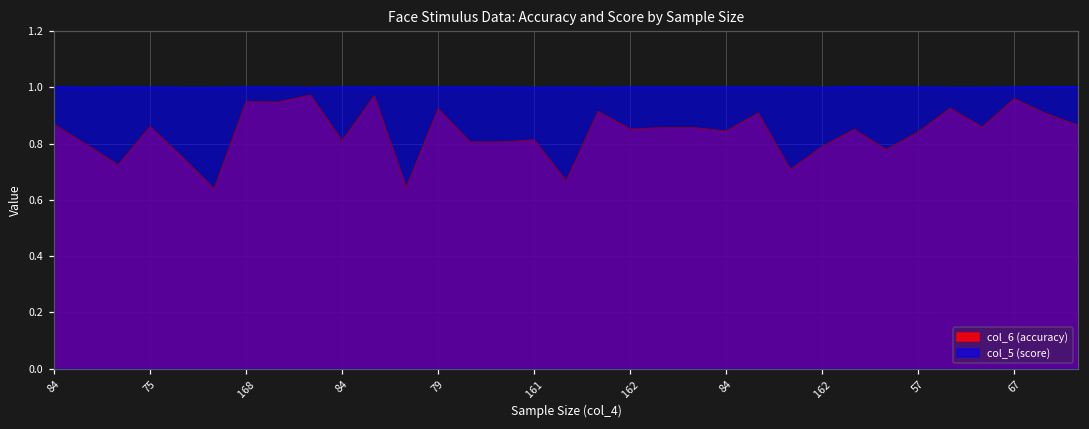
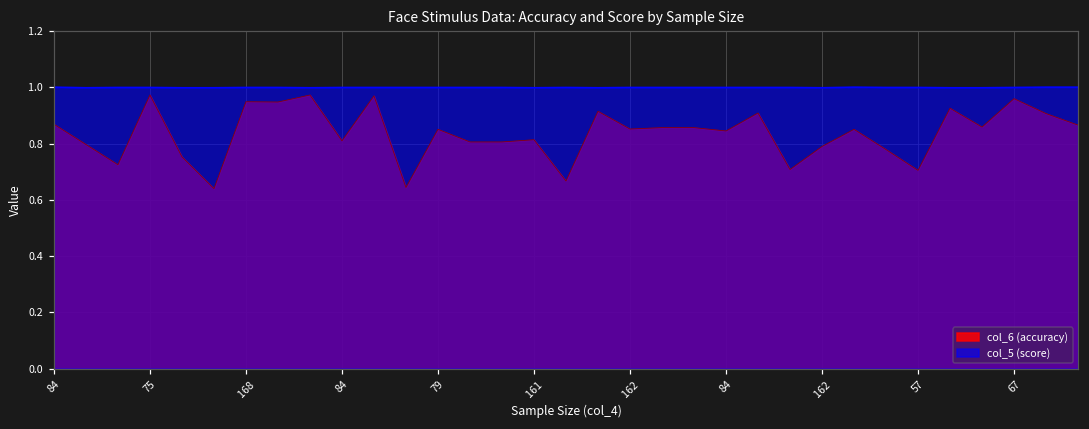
  {
    "col_6 (accuracy)": {
-     "75": 0.86,
+     "75": 0.97,
      "168": 0.95,
-     "79": 0.92,
+     "79": 0.85,
      "161": 0.81,
-     "57": 0.84,
+     "57": 0.71,
      "67": 0.96
    },
    "col_5 (score)": {
      "75": 1.00,
      "168": 1.00,
      "79": 1.00,
      "161": 1.00,
      "57": 1.00,
      "67": 1.00
    }
  }
